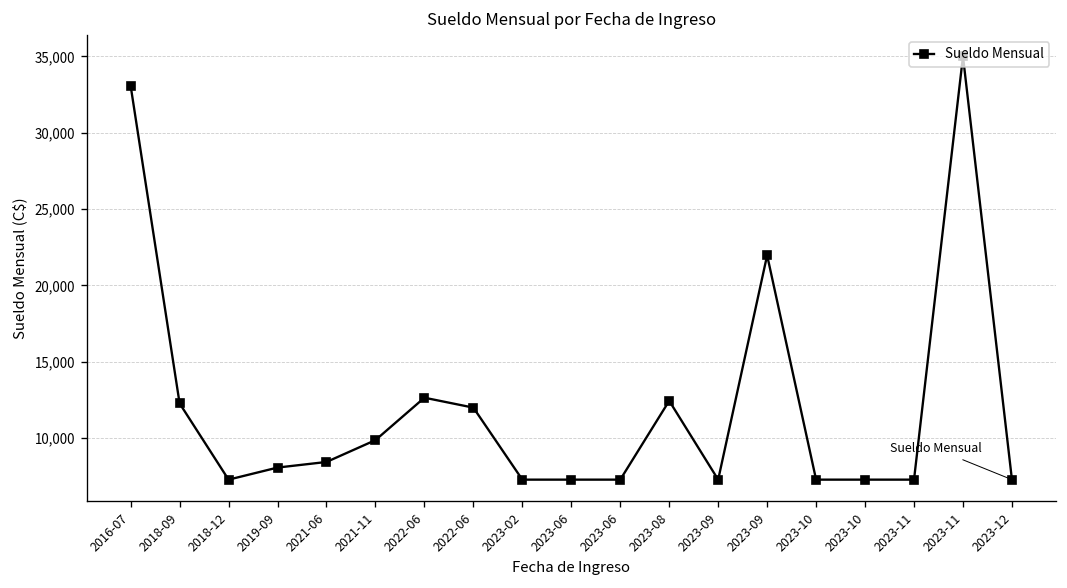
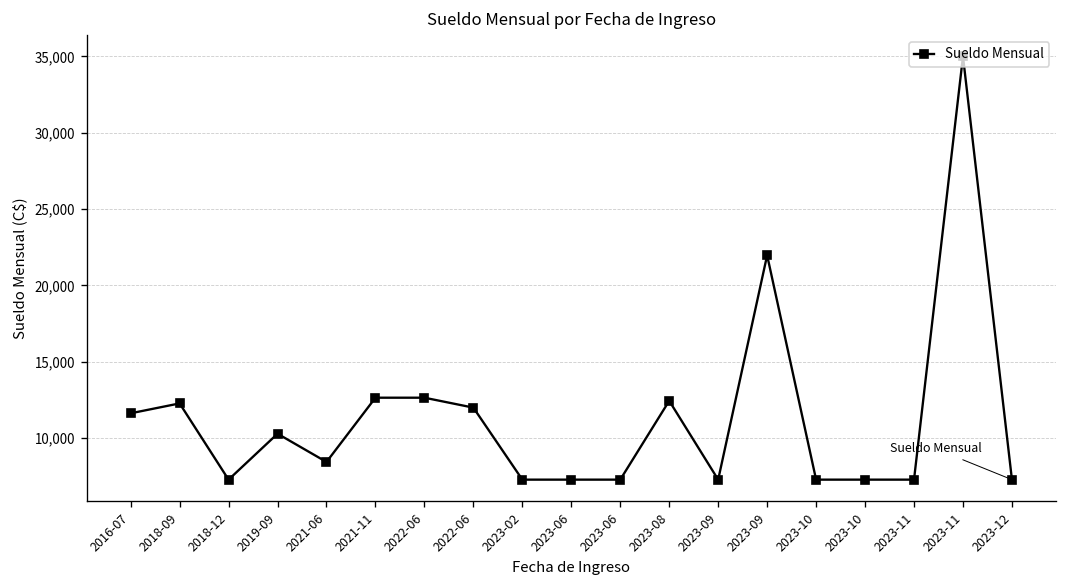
  {
-   "2016-07": "33,100",
+   "2016-07": "11,600",
    "2018-09": "12,300",
    "2018-12": "7,300",
-   "2019-09": "8,100",
+   "2019-09": "10,300",
    "2021-06": "8,400",
-   "2021-11": "9,900",
+   "2021-11": "12,700",
    "2023-02": "7,300",
    "2023-08": "12,400",
    "2023-12": "7,300"
  }
